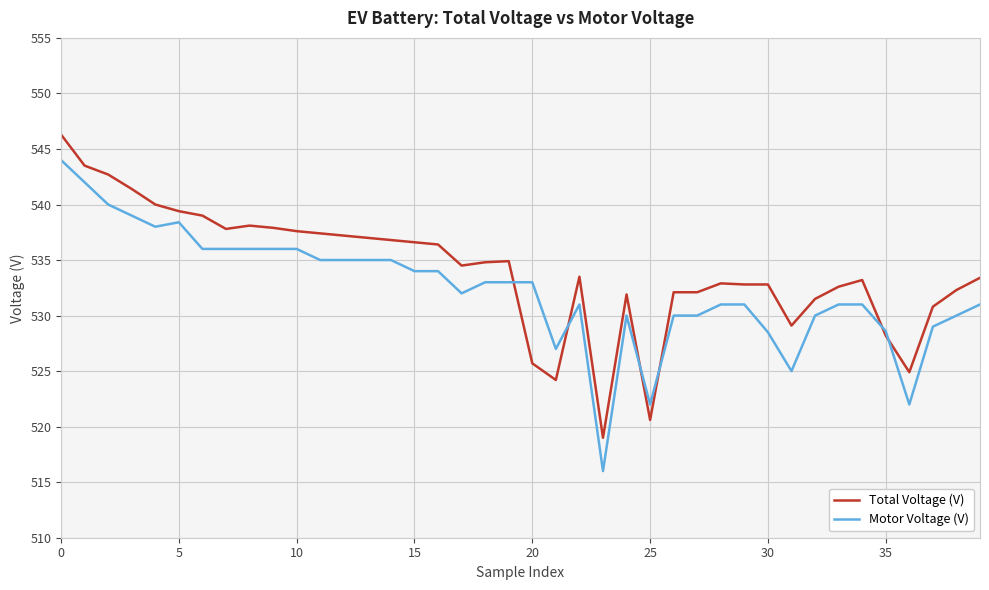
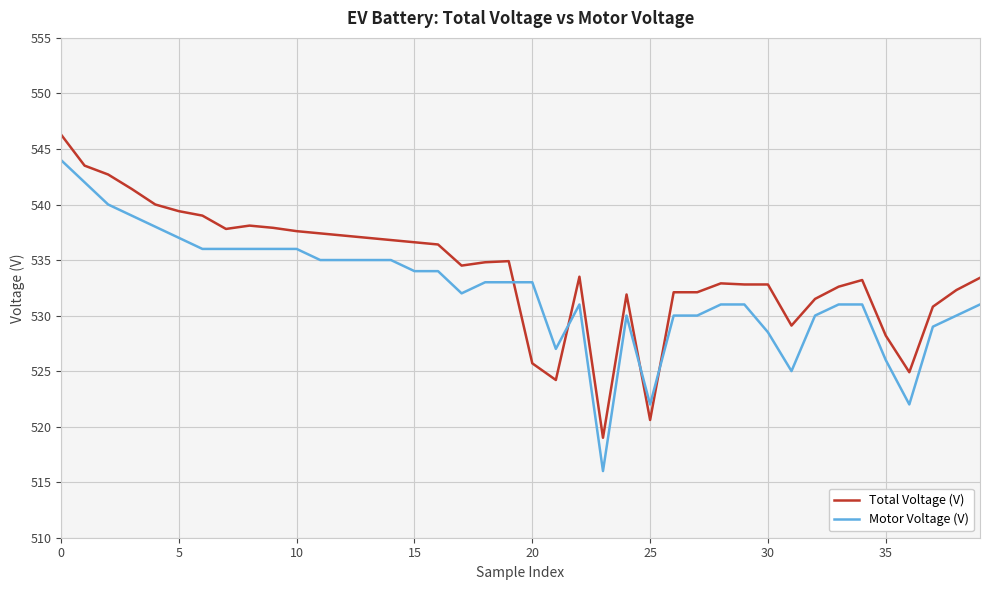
  {
    "Total Voltage (V)": {
      "0": 546.3,
      "5": 539.4,
      "10": 537.6,
      "15": 536.6,
      "20": 525.7,
      "25": 520.6,
      "30": 532.8,
      "35": 528.2
    },
    "Motor Voltage (V)": {
      "0": 544.0,
-     "5": 538.4,
+     "5": 537.0,
      "10": 536.0,
      "15": 534.0,
      "20": 533.0,
      "25": 522.0,
      "30": 528.5,
-     "35": 528.6
+     "35": 526.0
    }
  }
